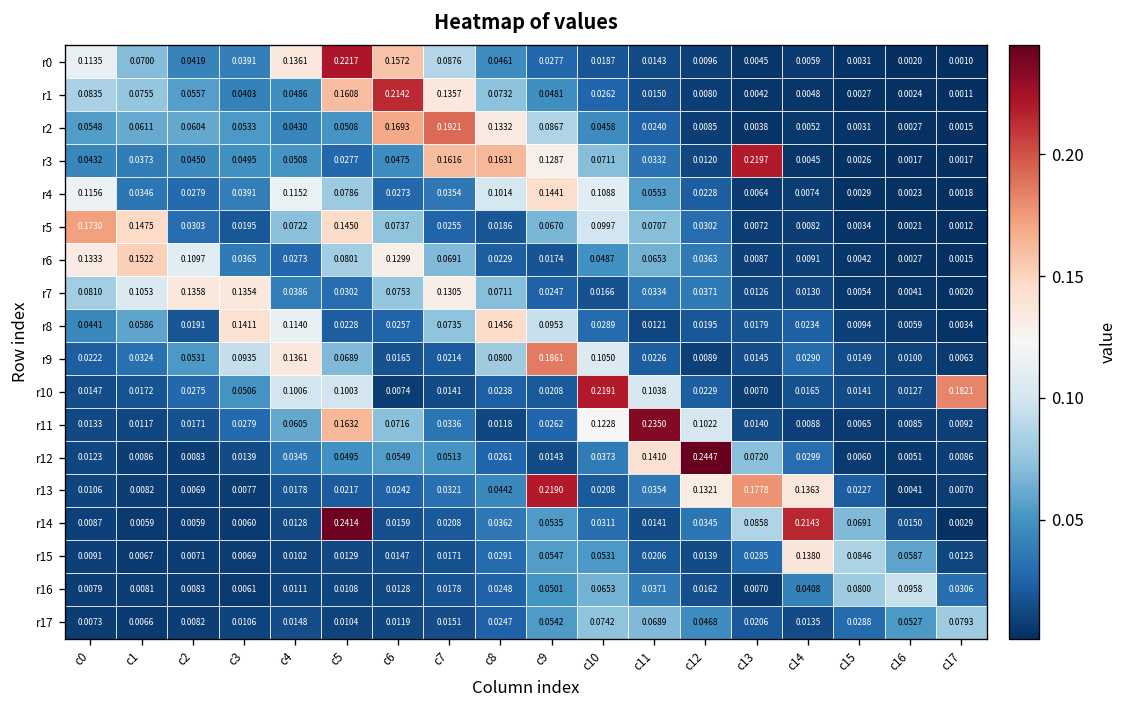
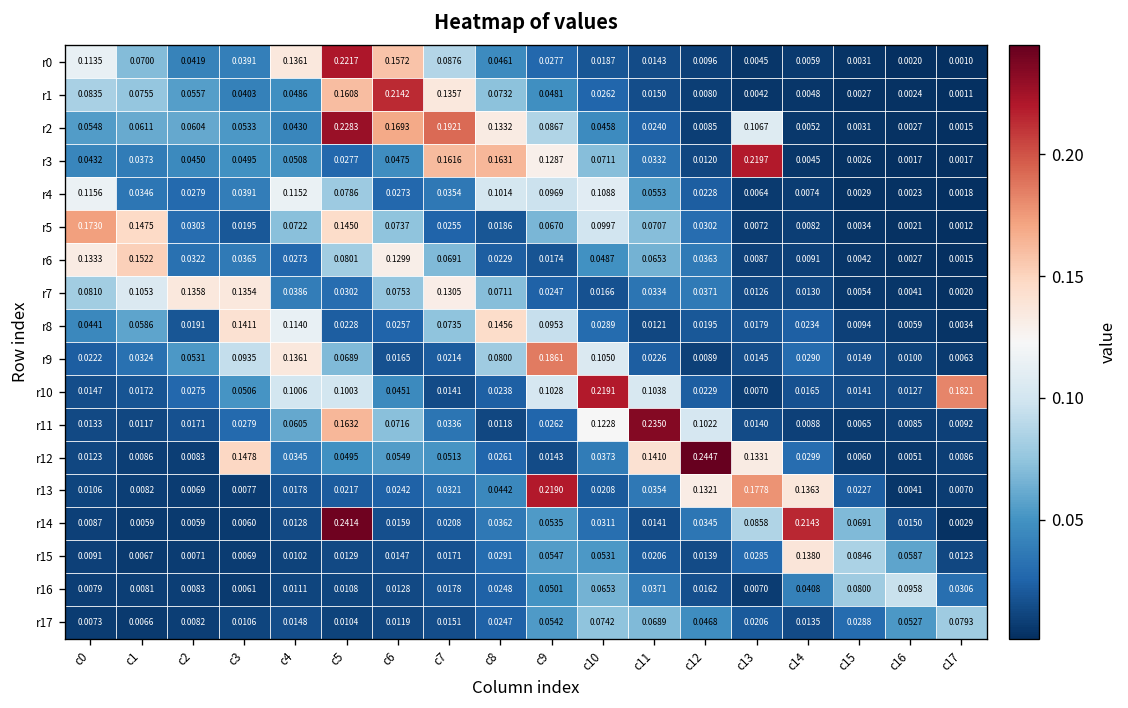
  {
    "r2": {
      "c0": 0.0548,
      "c1": 0.0611,
      "c2": 0.0604,
      "c3": 0.0533,
      "c4": 0.0430,
-     "c5": 0.0508,
+     "c5": 0.2283,
      "c6": 0.1693,
      "c7": 0.1921,
      "c8": 0.1332,
      "c9": 0.0867,
      "c10": 0.0458,
      "c11": 0.0240,
      "c12": 0.0085,
-     "c13": 0.0038,
+     "c13": 0.1067,
      "c14": 0.0052,
      "c15": 0.0031,
      "c16": 0.0027,
      "c17": 0.0015
    },
    "r4": {
      "c0": 0.1156,
      "c1": 0.0346,
      "c2": 0.0279,
      "c3": 0.0391,
      "c4": 0.1152,
      "c5": 0.0786,
      "c6": 0.0273,
      "c7": 0.0354,
      "c8": 0.1014,
-     "c9": 0.1441,
+     "c9": 0.0969,
      "c10": 0.1088,
      "c11": 0.0553,
      "c12": 0.0228,
      "c13": 0.0064,
      "c14": 0.0074,
      "c15": 0.0029,
      "c16": 0.0023,
      "c17": 0.0018
    },
    "r6": {
      "c0": 0.1333,
      "c1": 0.1522,
-     "c2": 0.1097,
+     "c2": 0.0322,
      "c3": 0.0365,
      "c4": 0.0273,
      "c5": 0.0801,
      "c6": 0.1299,
      "c7": 0.0691,
      "c8": 0.0229,
      "c9": 0.0174,
      "c10": 0.0487,
      "c11": 0.0653,
      "c12": 0.0363,
      "c13": 0.0087,
      "c14": 0.0091,
      "c15": 0.0042,
      "c16": 0.0027,
      "c17": 0.0015
    },
    "r10": {
      "c0": 0.0147,
      "c1": 0.0172,
      "c2": 0.0275,
      "c3": 0.0506,
      "c4": 0.1006,
      "c5": 0.1003,
-     "c6": 0.0074,
+     "c6": 0.0451,
      "c7": 0.0141,
      "c8": 0.0238,
-     "c9": 0.0208,
+     "c9": 0.1028,
      "c10": 0.2191,
      "c11": 0.1038,
      "c12": 0.0229,
      "c13": 0.0070,
      "c14": 0.0165,
      "c15": 0.0141,
      "c16": 0.0127,
      "c17": 0.1821
    },
    "r12": {
      "c0": 0.0123,
      "c1": 0.0086,
      "c2": 0.0083,
-     "c3": 0.0139,
+     "c3": 0.1478,
      "c4": 0.0345,
      "c5": 0.0495,
      "c6": 0.0549,
      "c7": 0.0513,
      "c8": 0.0261,
      "c9": 0.0143,
      "c10": 0.0373,
      "c11": 0.1410,
      "c12": 0.2447,
-     "c13": 0.0720,
+     "c13": 0.1331,
      "c14": 0.0299,
      "c15": 0.0060,
      "c16": 0.0051,
      "c17": 0.0086
    }
  }
